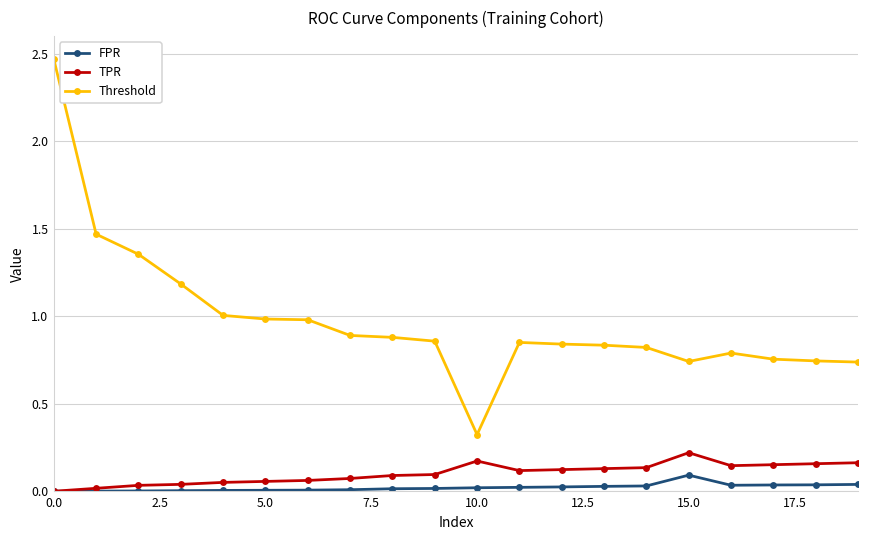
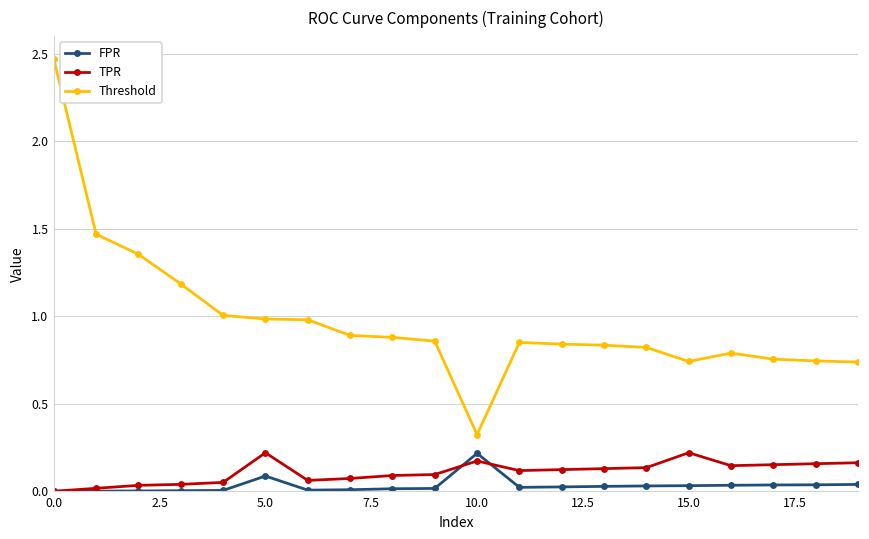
  {
    "FPR": {
-     "5.0": 0.01,
-     "10.0": 0.02,
-     "15.0": 0.09
+     "5.0": 0.09,
+     "10.0": 0.22,
+     "15.0": 0.03
    },
    "TPR": {
-     "5.0": 0.06,
+     "5.0": 0.22,
      "10.0": 0.17,
      "15.0": 0.22
    },
    "Threshold": {
      "0.0": 2.47,
      "5.0": 0.98,
      "10.0": 0.32,
      "15.0": 0.74
    }
  }
